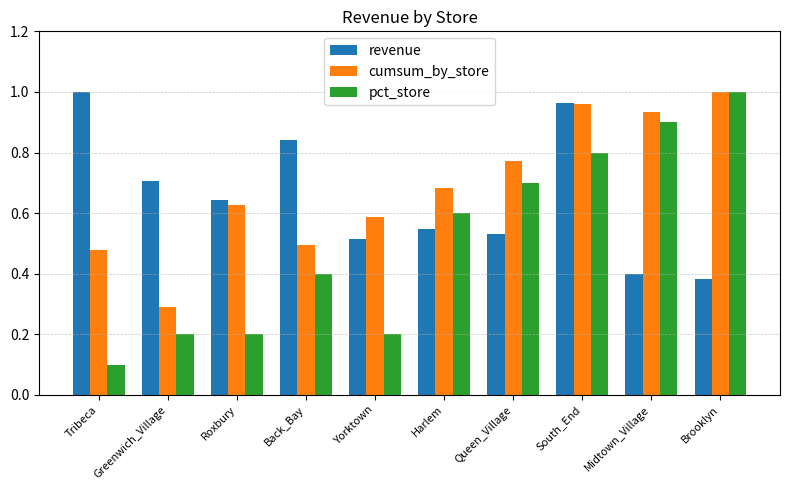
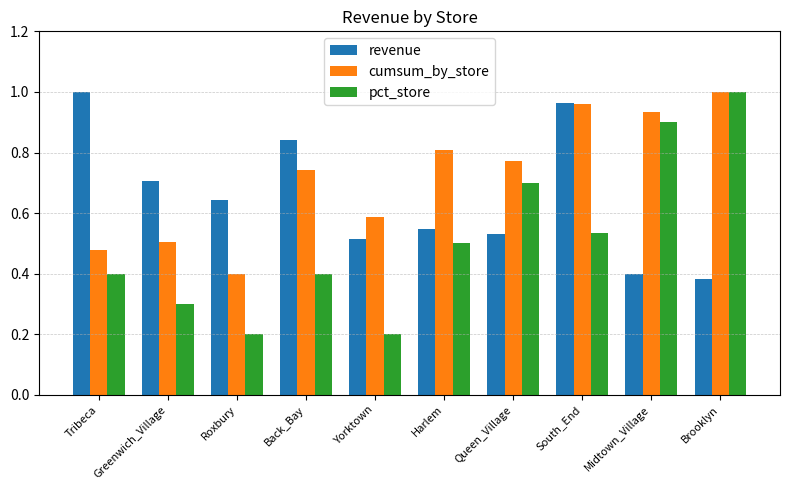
  {
    "revenue": {
      "Tribeca": 1.00,
      "Greenwich_Village": 0.71,
      "Roxbury": 0.64,
      "Back_Bay": 0.84,
      "Yorktown": 0.51,
      "Harlem": 0.55,
      "Queen_Village": 0.53,
      "South_End": 0.96,
      "Midtown_Village": 0.40,
      "Brooklyn": 0.38
    },
    "cumsum_by_store": {
      "Tribeca": 0.48,
-     "Greenwich_Village": 0.29,
-     "Roxbury": 0.63,
-     "Back_Bay": 0.49,
+     "Greenwich_Village": 0.50,
+     "Roxbury": 0.40,
+     "Back_Bay": 0.74,
      "Yorktown": 0.59,
-     "Harlem": 0.68,
+     "Harlem": 0.81,
      "Queen_Village": 0.77,
      "South_End": 0.96,
      "Midtown_Village": 0.93,
      "Brooklyn": 1.00
    },
    "pct_store": {
-     "Tribeca": 0.1,
-     "Greenwich_Village": 0.2,
+     "Tribeca": 0.4,
+     "Greenwich_Village": 0.3,
      "Roxbury": 0.20,
      "Back_Bay": 0.40,
      "Yorktown": 0.20,
-     "Harlem": 0.6,
+     "Harlem": 0.5,
      "Queen_Village": 0.70,
-     "South_End": 0.80,
+     "South_End": 0.53,
      "Midtown_Village": 0.90,
      "Brooklyn": 1.00
    }
  }
